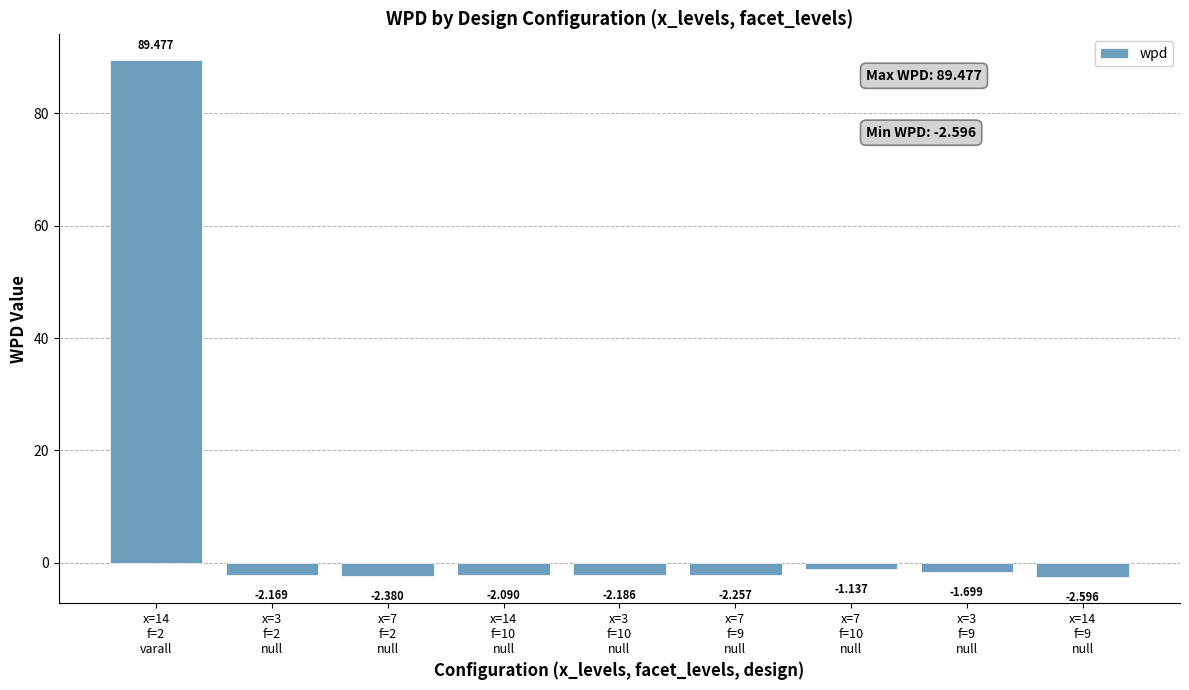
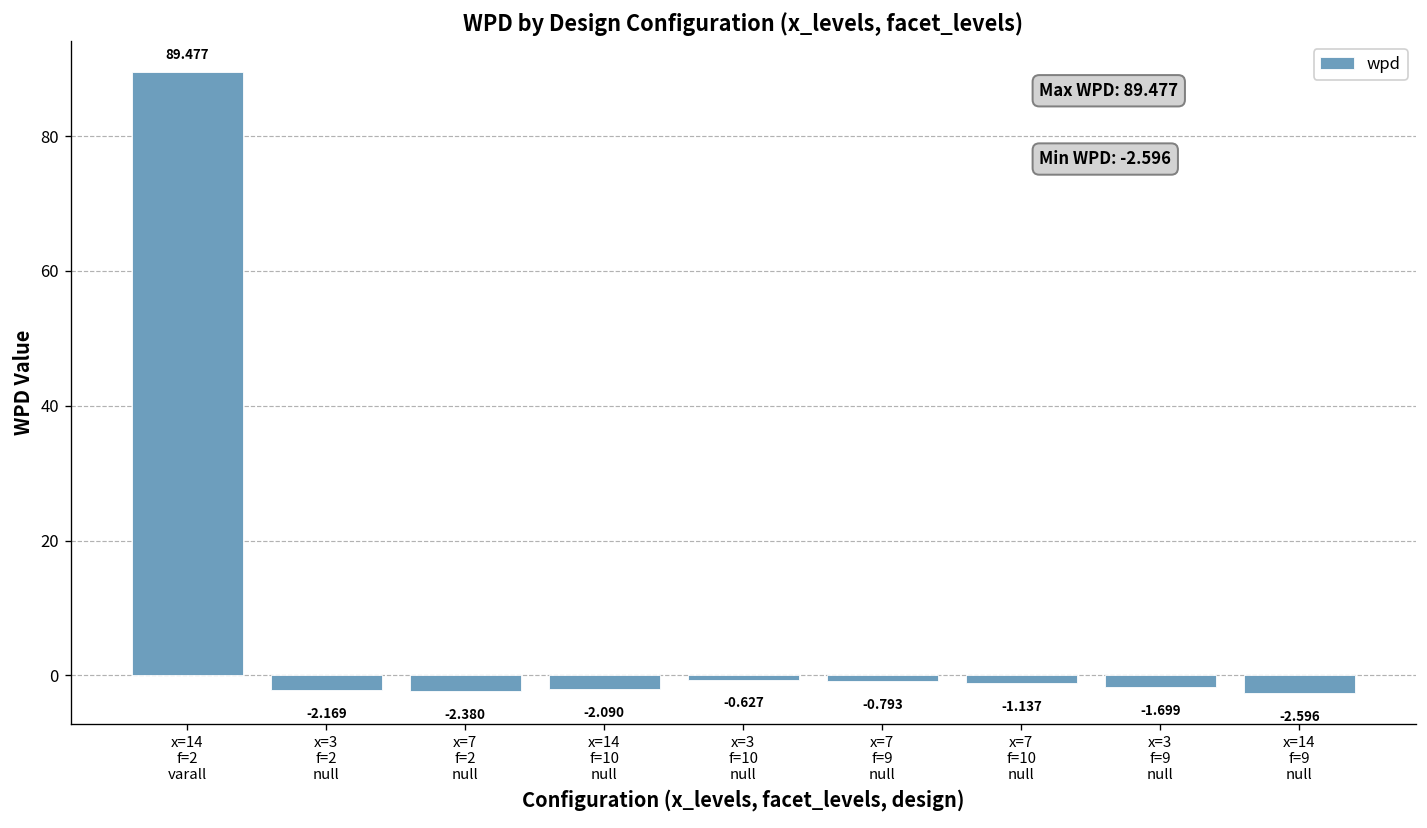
  {
    "x=14 f=2 varall": 89.477,
    "x=3 f=2 null": -2.169,
    "x=7 f=2 null": -2.380,
    "x=14 f=10 null": -2.090,
-   "x=3 f=10 null": -2.186,
-   "x=7 f=9 null": -2.257,
+   "x=3 f=10 null": -0.627,
+   "x=7 f=9 null": -0.793,
    "x=7 f=10 null": -1.137,
    "x=3 f=9 null": -1.699,
    "x=14 f=9 null": -2.596
  }
